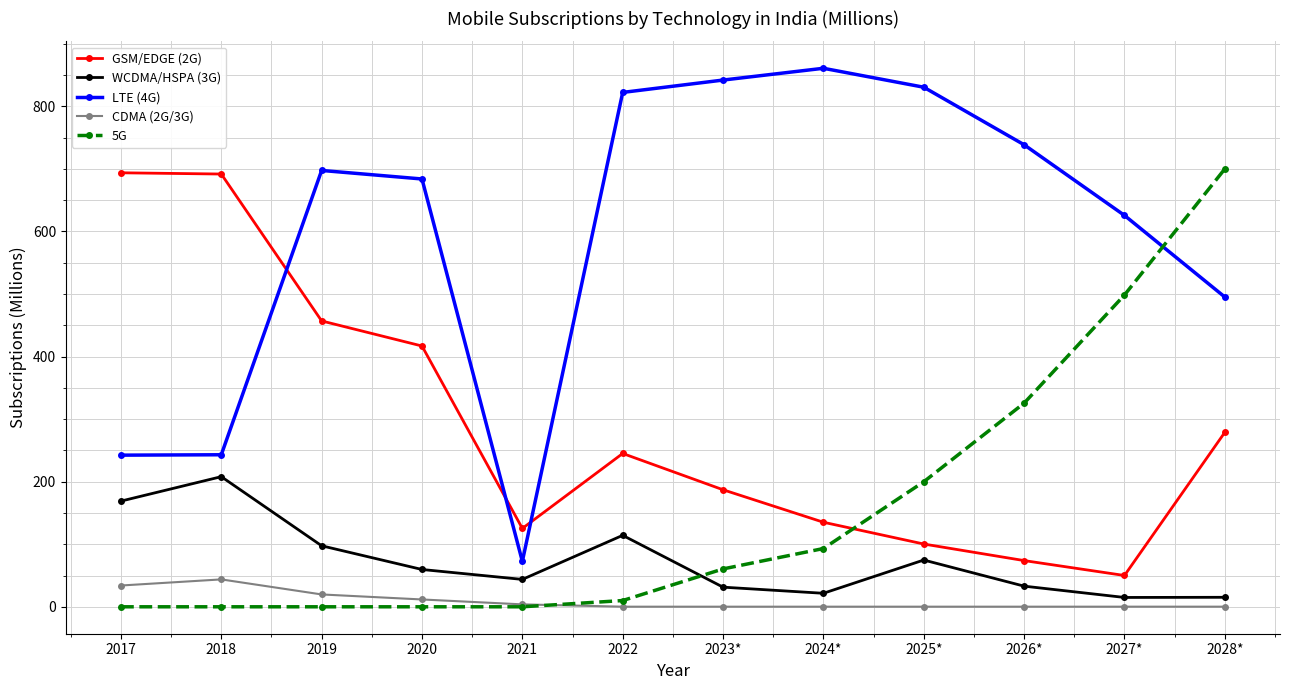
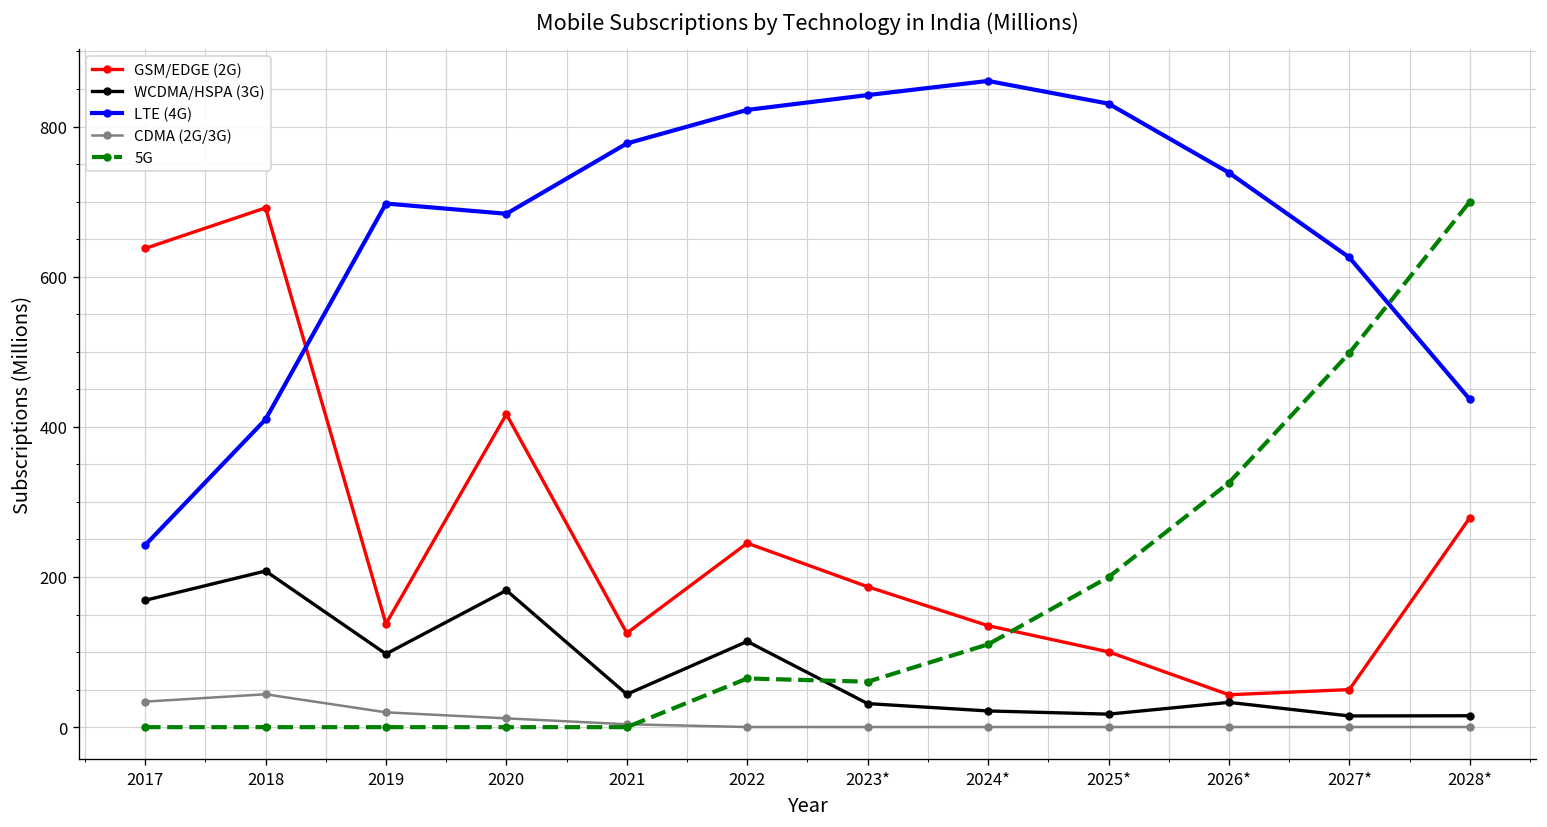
  {
    "GSM/EDGE (2G)": {
-     "2017": 690,
+     "2017": 640,
      "2018": 690,
-     "2019": 460,
+     "2019": 140,
      "2020": 420,
      "2021": 130,
      "2022": 250,
      "2023*": 190,
      "2024*": 140,
      "2025*": 100,
-     "2026*": 70,
+     "2026*": 40,
      "2027*": 50,
      "2028*": 280
    },
    "WCDMA/HSPA (3G)": {
      "2017": 170,
      "2018": 210,
      "2019": 100,
-     "2020": 60,
+     "2020": 180,
      "2021": 40,
      "2022": 110,
      "2023*": 30,
      "2024*": 20,
-     "2025*": 70,
+     "2025*": 20,
      "2026*": 30,
      "2027*": 10,
      "2028*": 20
    },
    "LTE (4G)": {
      "2017": 240,
-     "2018": 240,
+     "2018": 410,
      "2019": 700,
      "2020": 680,
-     "2021": 70,
+     "2021": 780,
      "2022": 820,
      "2023*": 840,
      "2024*": 860,
      "2025*": 830,
      "2026*": 740,
      "2027*": 630,
-     "2028*": 500
+     "2028*": 440
    },
    "CDMA (2G/3G)": {
      "2017": 30,
      "2018": 40,
      "2019": 20,
      "2020": 10,
      "2022": 0,
      "2023*": 0,
      "2024*": 0,
      "2025*": 0,
      "2026*": 0,
      "2027*": 0,
      "2028*": 0
    },
    "5G": {
      "2017": 0,
      "2018": 0,
      "2019": 0,
      "2020": 0,
-     "2022": 10,
+     "2022": 60,
      "2023*": 60,
-     "2024*": 90,
+     "2024*": 110,
      "2025*": 200,
      "2026*": 330,
      "2027*": 500,
      "2028*": 700
    }
  }
